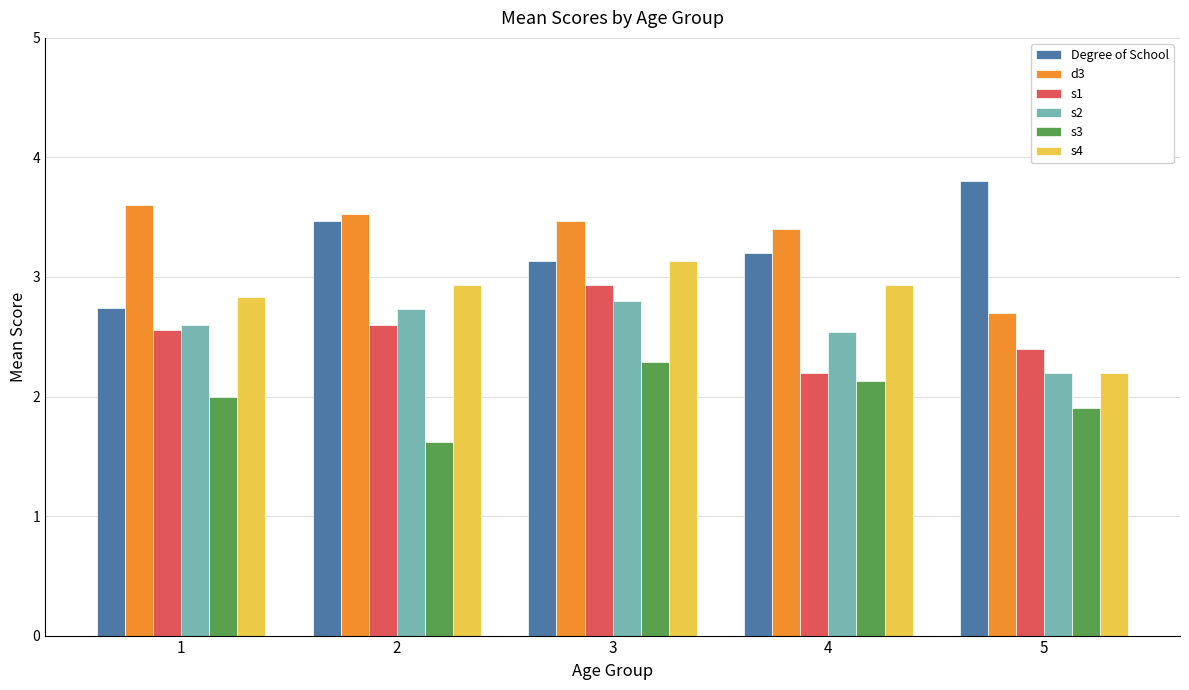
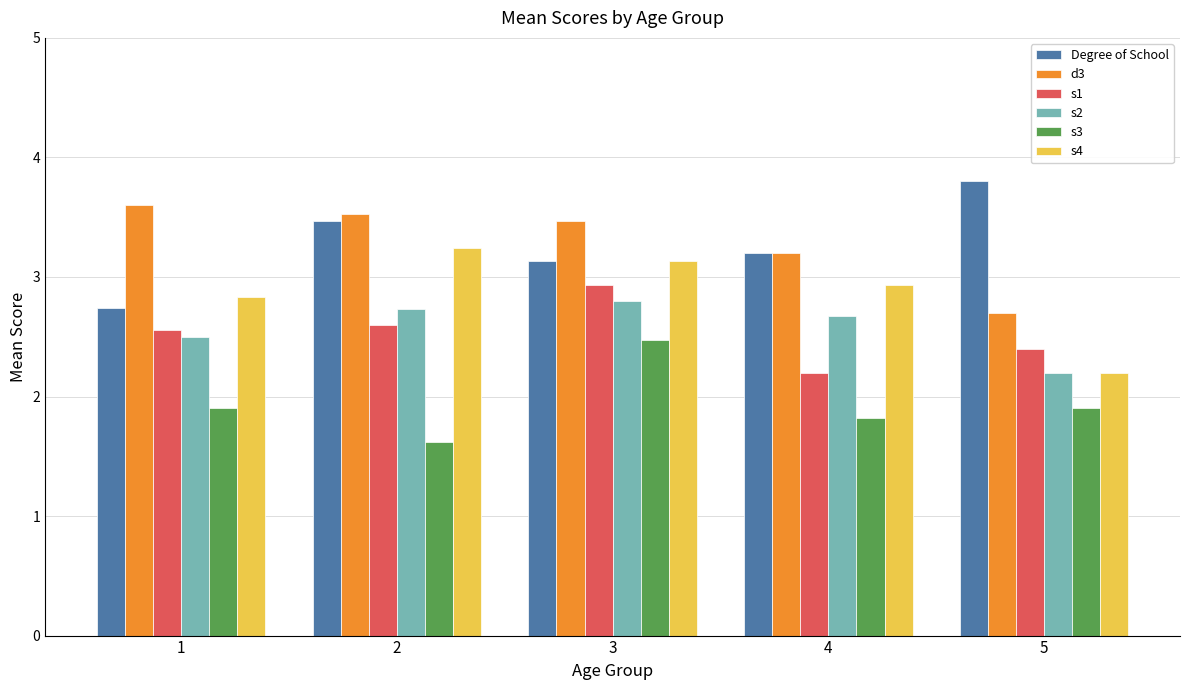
  {
    "Degree of School": {
      "1": 2.74,
      "2": 3.47,
      "3": 3.13,
      "4": 3.20,
      "5": 3.80
    },
    "d3": {
      "1": 3.6,
      "2": 3.53,
      "3": 3.47,
-     "4": 3.4,
+     "4": 3.2,
      "5": 2.7
    },
    "s1": {
      "1": 2.56,
      "2": 2.60,
      "3": 2.93,
      "4": 2.20,
      "5": 2.40
    },
    "s2": {
-     "1": 2.6,
+     "1": 2.5,
      "2": 2.73,
      "3": 2.80,
-     "4": 2.54,
+     "4": 2.67,
      "5": 2.20
    },
    "s3": {
-     "1": 2.0,
+     "1": 1.9,
      "2": 1.62,
-     "3": 2.29,
-     "4": 2.13,
+     "3": 2.47,
+     "4": 1.82,
      "5": 1.90
    },
    "s4": {
      "1": 2.83,
-     "2": 2.93,
+     "2": 3.24,
      "3": 3.13,
      "4": 2.93,
      "5": 2.20
    }
  }
